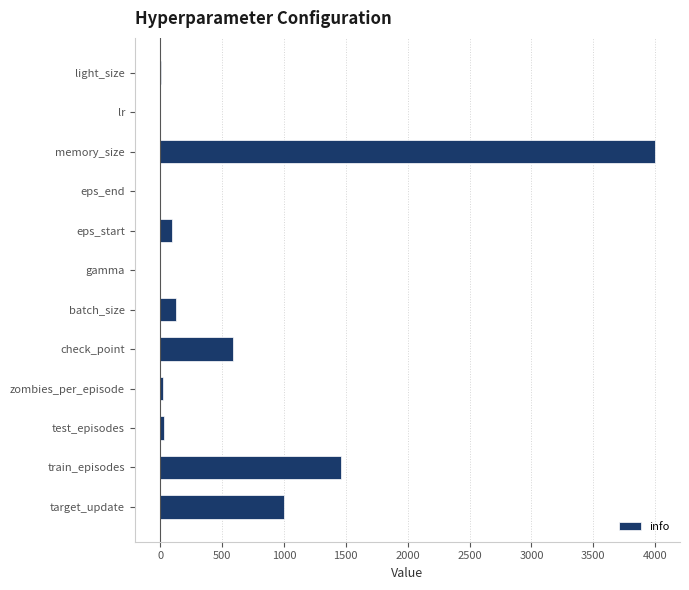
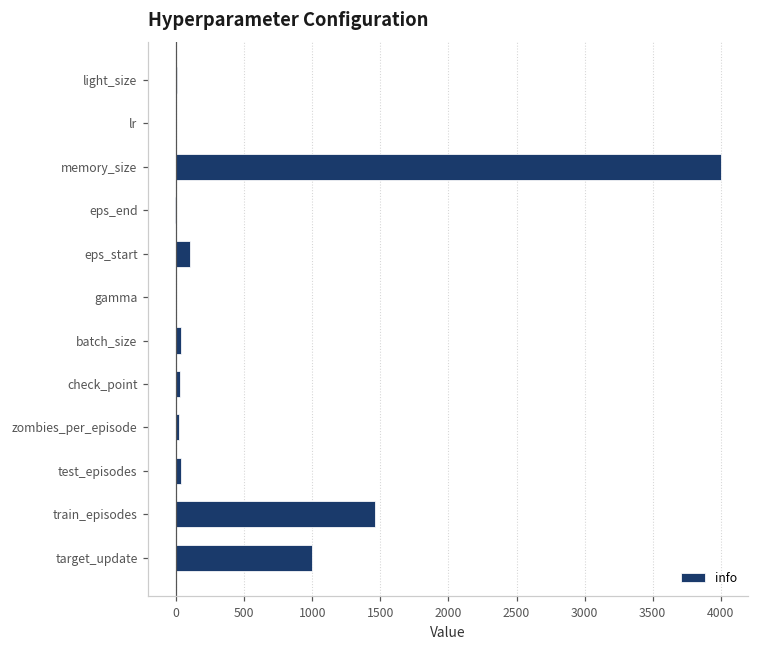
  {
    "memory_size": 4000,
    "eps_start": 100,
-   "batch_size": 130,
-   "check_point": 590,
+   "batch_size": 40,
+   "check_point": 30,
    "test_episodes": 40,
    "train_episodes": 1460,
    "target_update": 1000
  }
